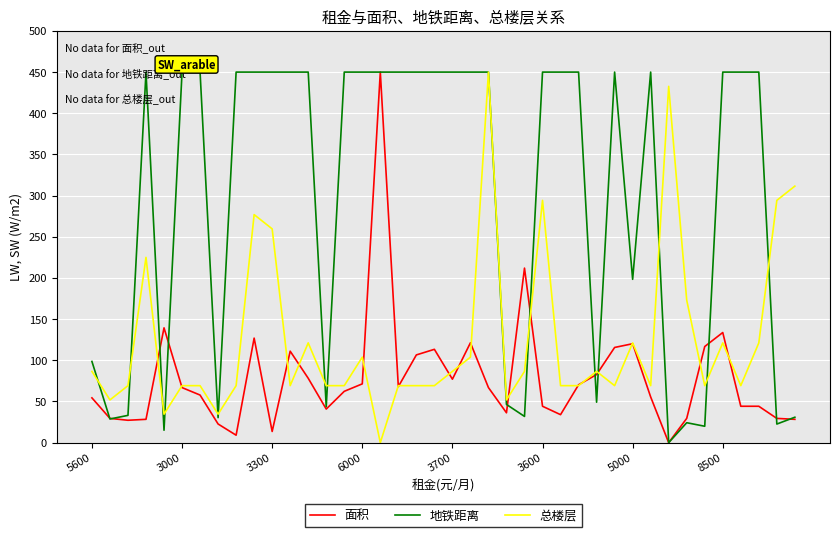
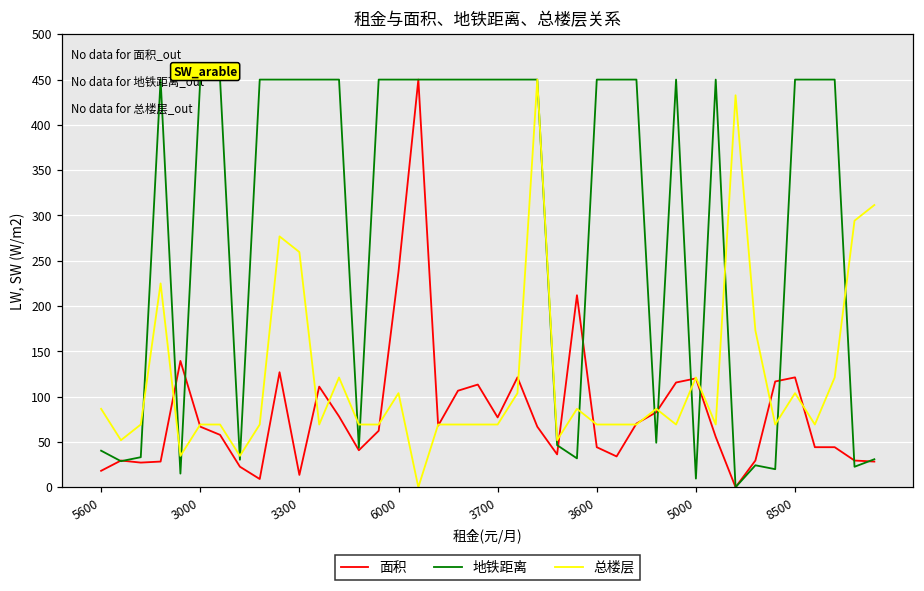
  {
    "面积": {
-     "5600": 50,
+     "5600": 20,
      "3300": 10,
-     "6000": 70,
+     "6000": 240,
      "3700": 80,
      "3600": 40,
-     "8500": 130
+     "8500": 120
    },
    "地铁距离": {
-     "5600": 100,
+     "5600": 40,
      "3300": 450,
      "6000": 450,
      "3700": 450,
      "3600": 450,
-     "5000": 200,
+     "5000": 10,
      "8500": 450
    },
    "总楼层": {
      "5600": 90,
      "3300": 260,
      "6000": 100,
-     "3700": 90,
-     "3600": 290,
-     "8500": 120
+     "3700": 70,
+     "3600": 70,
+     "8500": 100
    }
  }
